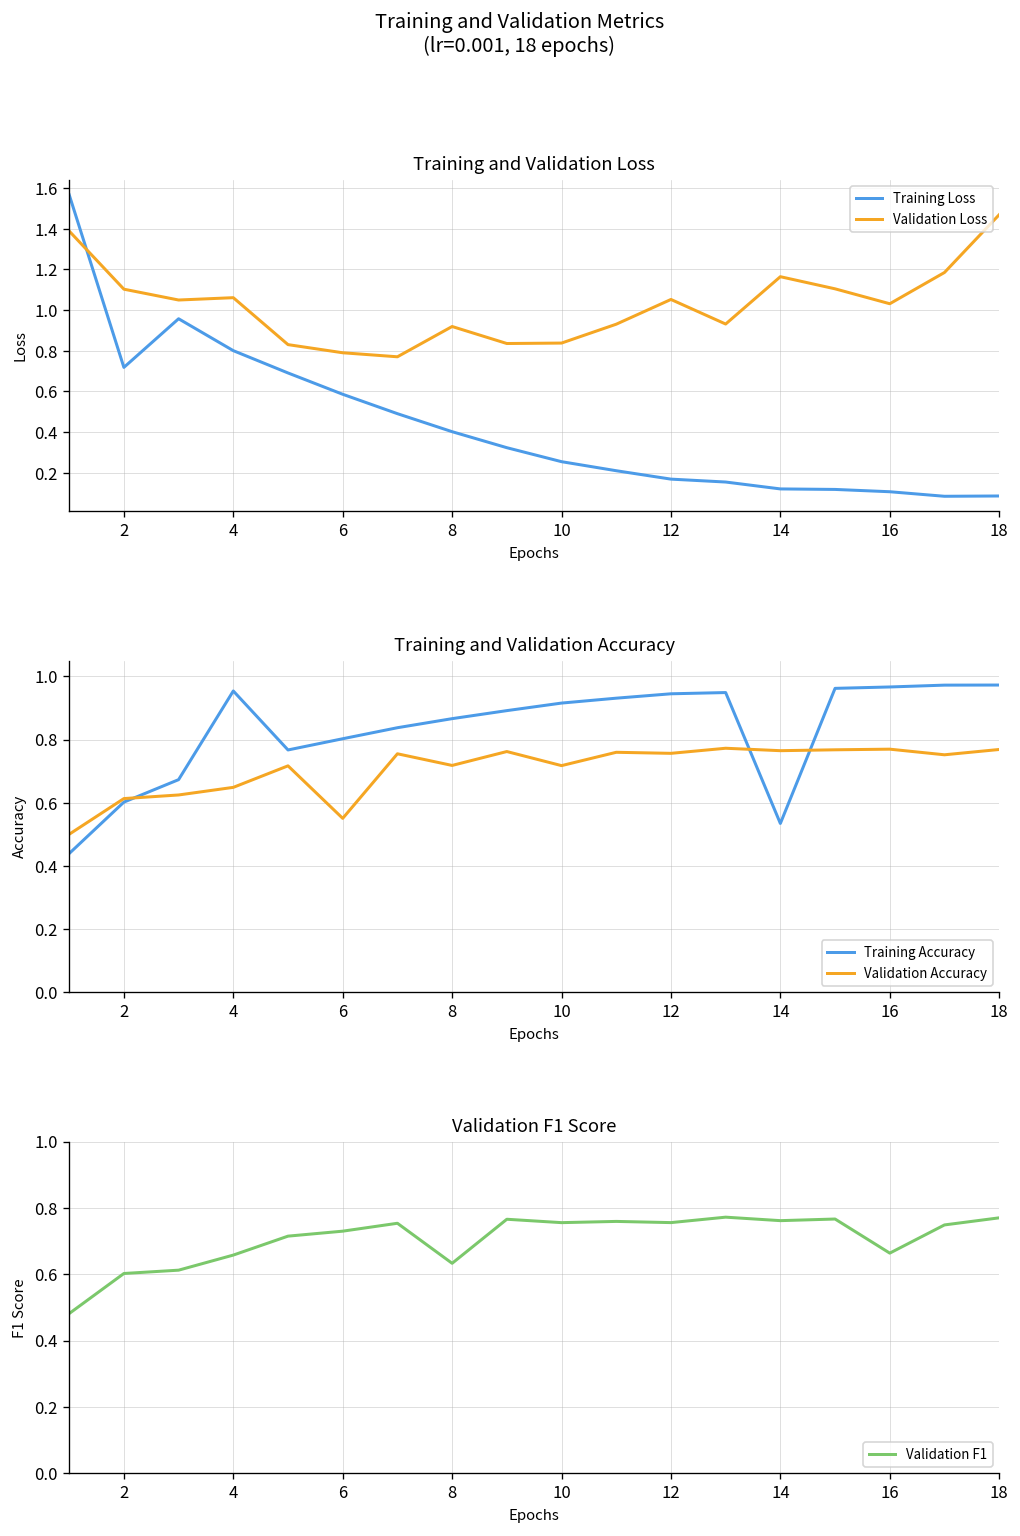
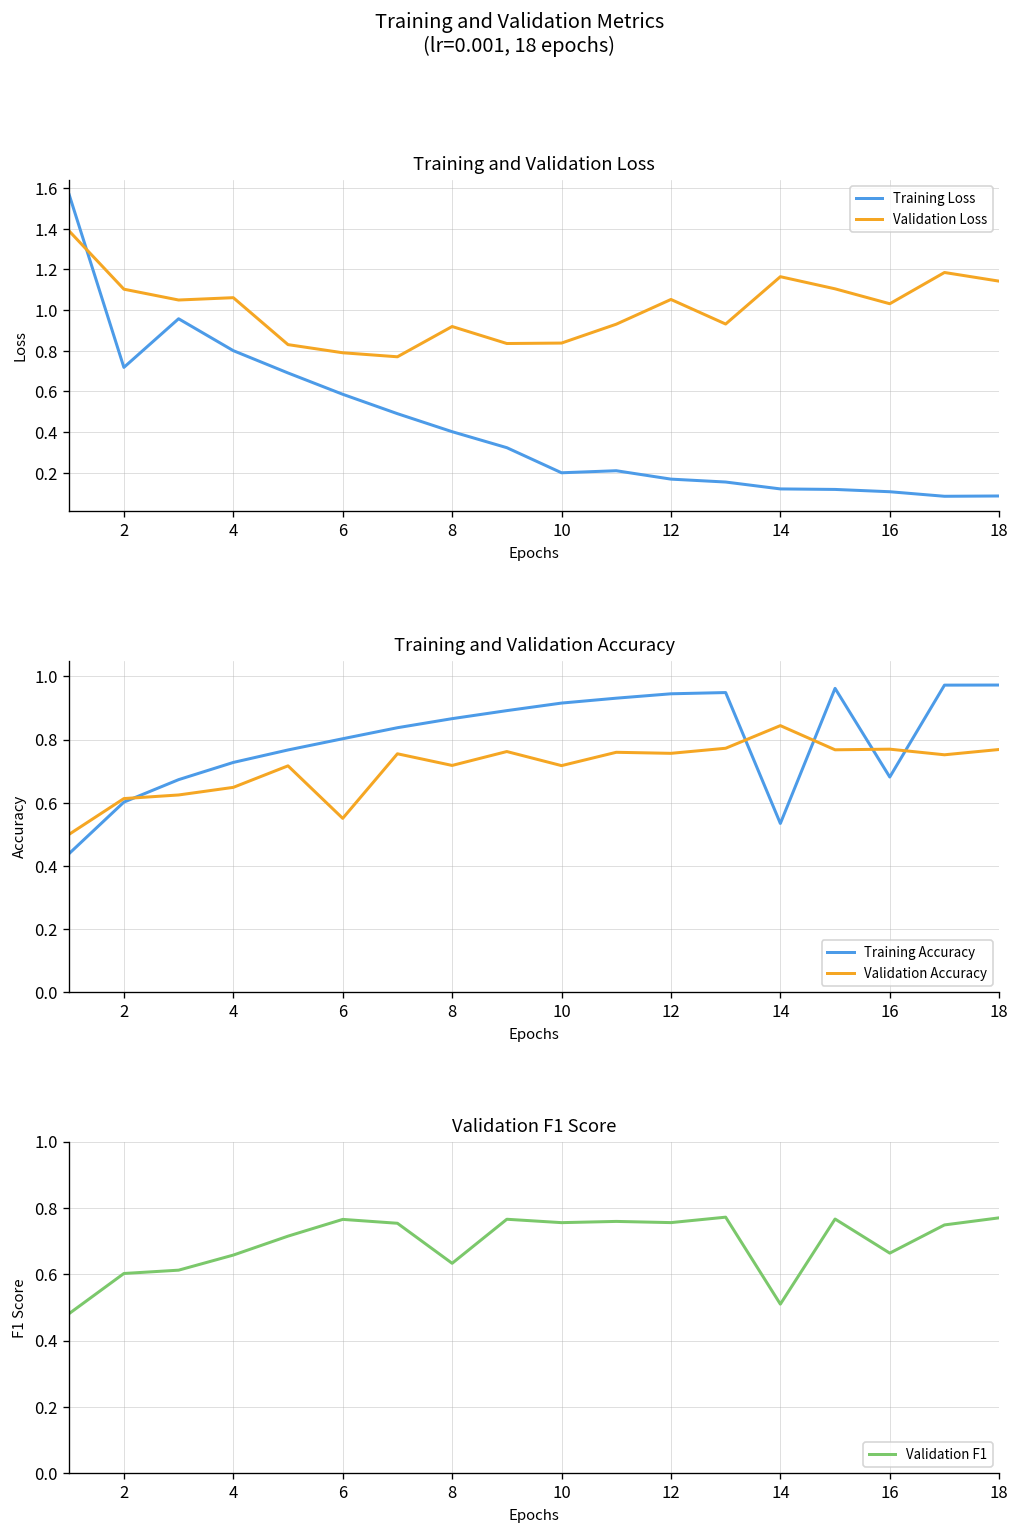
  {
    "Training and Validation Loss": {
      "Training Loss": {
        "2": 0.72,
        "4": 0.80,
        "6": 0.59,
        "8": 0.40,
-       "10": 0.25,
+       "10": 0.20,
        "12": 0.17,
        "14": 0.12,
        "16": 0.11,
        "18": 0.09
      },
      "Validation Loss": {
        "2": 1.10,
        "4": 1.06,
        "6": 0.79,
        "8": 0.92,
        "10": 0.84,
        "12": 1.05,
        "14": 1.16,
        "16": 1.03,
-       "18": 1.47
+       "18": 1.14
      }
    },
    "Training and Validation Accuracy": {
      "Training Accuracy": {
        "2": 0.60,
-       "4": 0.95,
+       "4": 0.73,
        "6": 0.80,
        "8": 0.87,
        "10": 0.92,
        "12": 0.95,
        "14": 0.53,
-       "16": 0.97,
+       "16": 0.68,
        "18": 0.97
      },
      "Validation Accuracy": {
        "2": 0.61,
        "4": 0.65,
        "6": 0.55,
        "8": 0.72,
        "10": 0.72,
        "12": 0.76,
-       "14": 0.76,
+       "14": 0.84,
        "16": 0.77,
        "18": 0.77
      }
    },
    "Validation F1 Score": {
      "2": 0.60,
      "4": 0.66,
-     "6": 0.73,
+     "6": 0.77,
      "8": 0.63,
      "10": 0.76,
      "12": 0.76,
-     "14": 0.76,
+     "14": 0.51,
      "16": 0.66,
      "18": 0.77
    }
  }
